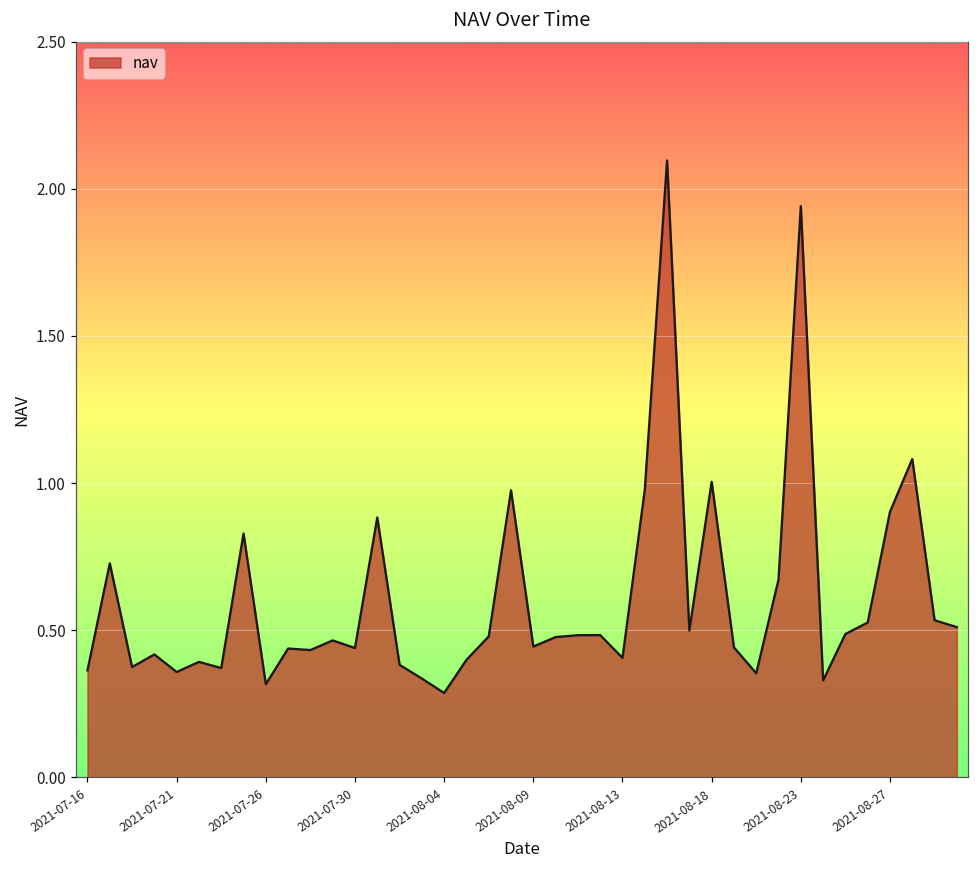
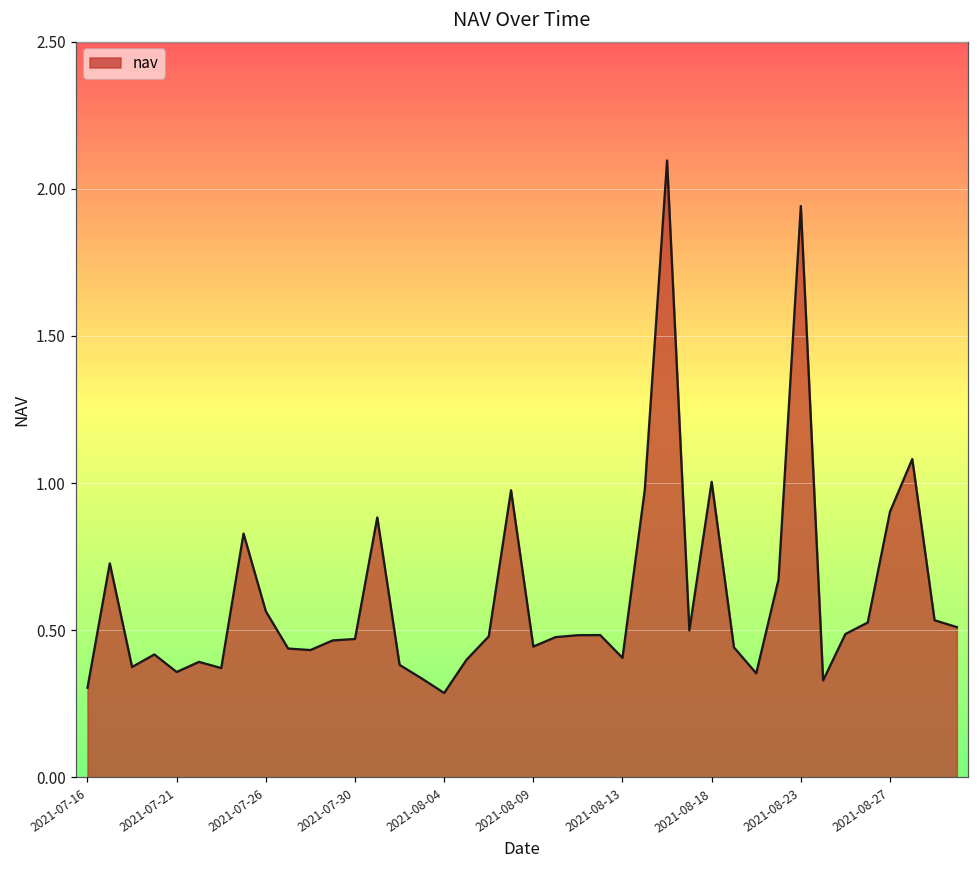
  {
-   "2021-07-16": 0.36,
+   "2021-07-16": 0.30,
    "2021-07-21": 0.36,
-   "2021-07-26": 0.32,
-   "2021-07-30": 0.44,
+   "2021-07-26": 0.56,
+   "2021-07-30": 0.47,
    "2021-08-04": 0.29,
    "2021-08-09": 0.44,
    "2021-08-13": 0.41,
    "2021-08-18": 1.00,
    "2021-08-23": 1.94,
    "2021-08-27": 0.90
  }
